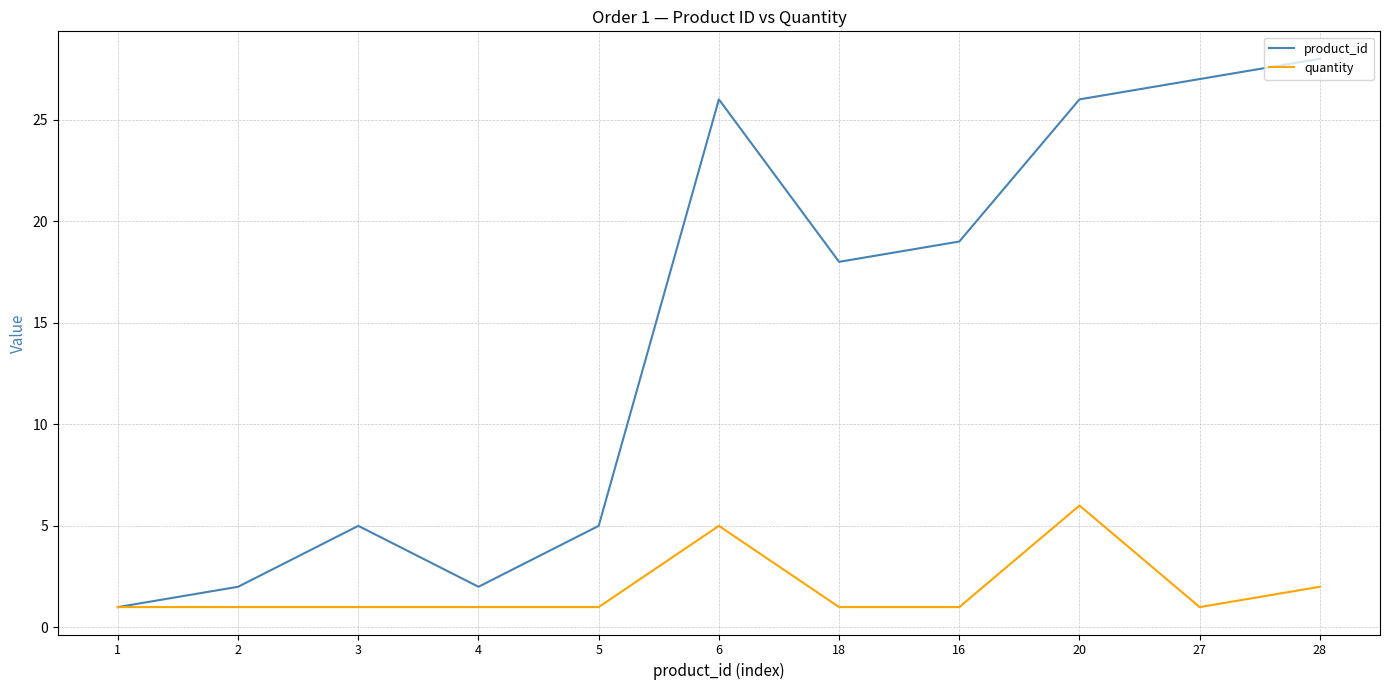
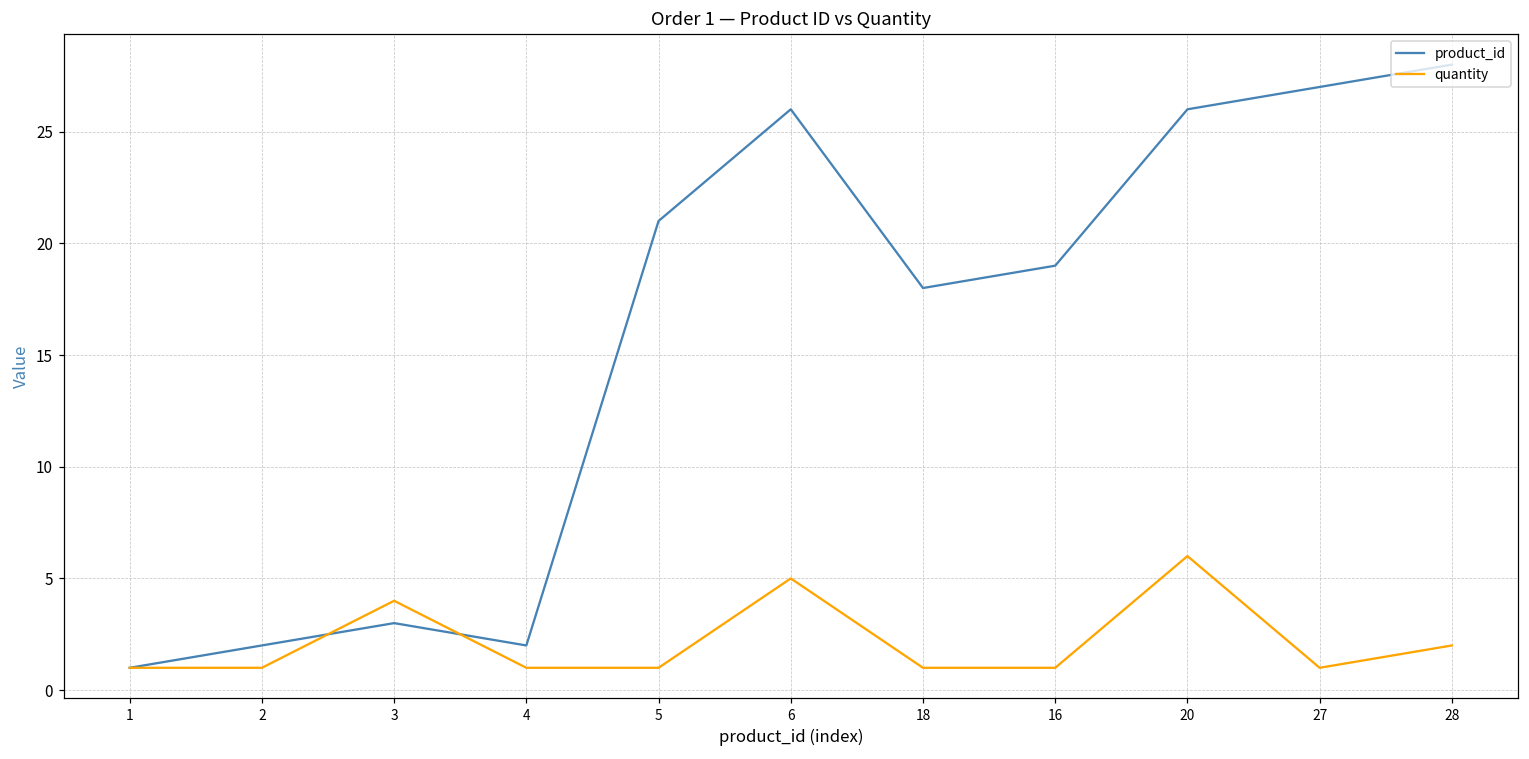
  {
    "product_id": {
      "2": 2,
-     "3": 5,
+     "3": 3,
      "4": 2,
-     "5": 5,
+     "5": 21,
      "6": 26,
      "18": 18,
      "16": 19,
      "20": 26,
      "27": 27
    },
    "quantity": {
      "2": 1,
-     "3": 1,
+     "3": 4,
      "4": 1,
      "5": 1,
      "6": 5,
      "18": 1,
      "16": 1,
      "20": 6,
      "27": 1,
      "28": 2
    }
  }
